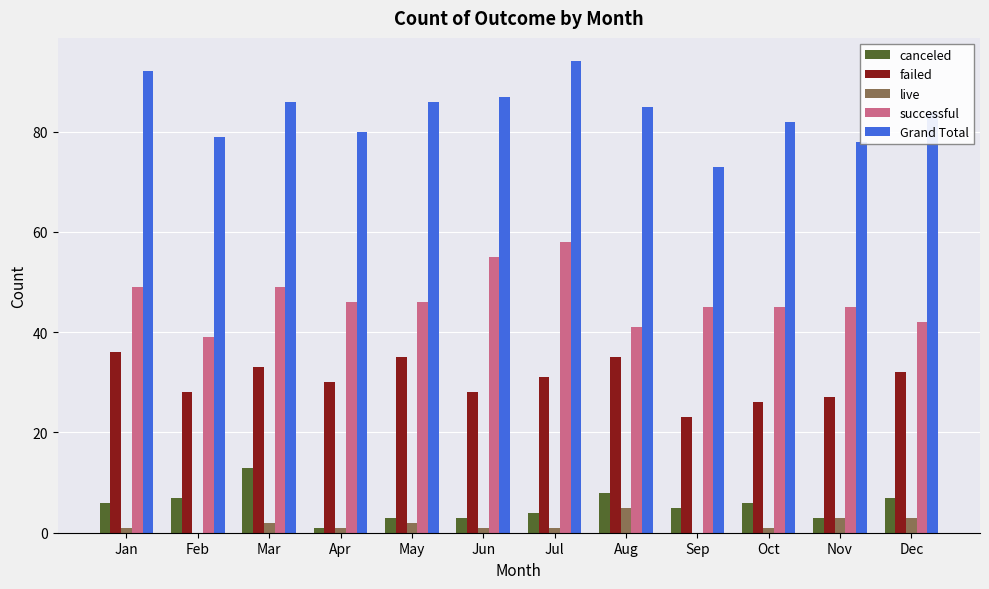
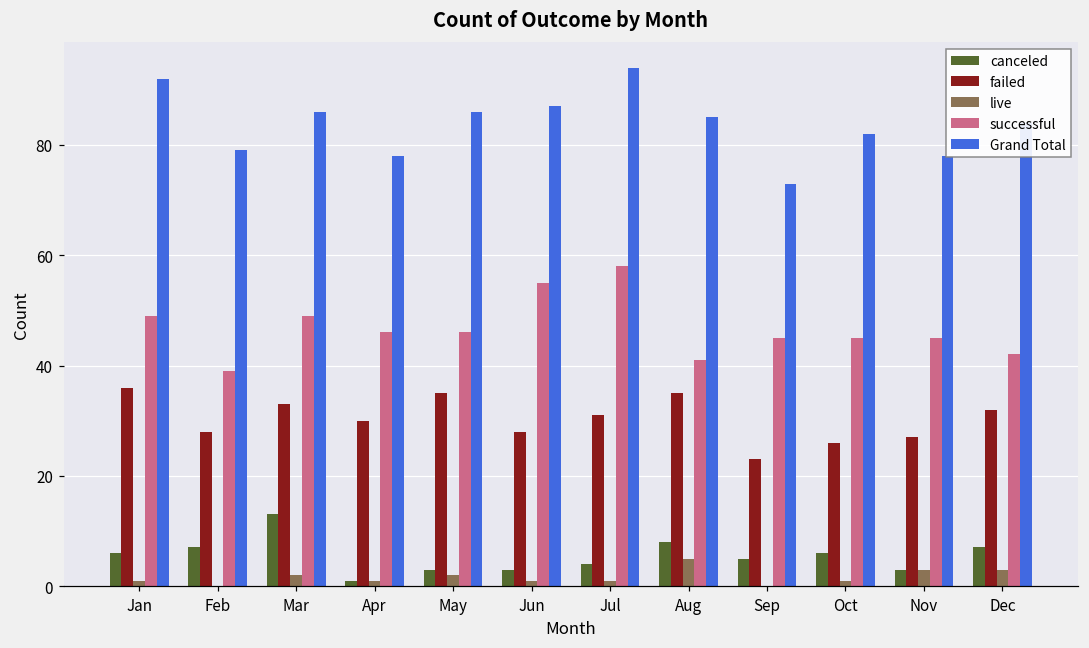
  {
    "canceled": {
      "Jan": 6,
      "Feb": 7,
      "Mar": 13,
      "Apr": 1,
      "May": 3,
      "Jun": 3,
      "Jul": 4,
      "Aug": 8,
      "Sep": 5,
      "Oct": 6,
      "Nov": 3,
      "Dec": 7
    },
    "failed": {
      "Jan": 36,
      "Feb": 28,
      "Mar": 33,
      "Apr": 30,
      "May": 35,
      "Jun": 28,
      "Jul": 31,
      "Aug": 35,
      "Sep": 23,
      "Oct": 26,
      "Nov": 27,
      "Dec": 32
    },
    "live": {
      "Jan": 1,
      "Feb": 0,
      "Mar": 2,
      "Apr": 1,
      "May": 2,
      "Jun": 1,
      "Jul": 1,
      "Aug": 5,
      "Sep": 0,
      "Oct": 1,
      "Nov": 3,
      "Dec": 3
    },
    "successful": {
      "Jan": 49,
      "Feb": 39,
      "Mar": 49,
      "Apr": 46,
      "May": 46,
      "Jun": 55,
      "Jul": 58,
      "Aug": 41,
      "Sep": 45,
      "Oct": 45,
      "Nov": 45,
      "Dec": 42
    },
    "Grand Total": {
      "Jan": 92,
      "Feb": 79,
      "Mar": 86,
-     "Apr": 80,
+     "Apr": 78,
      "May": 86,
      "Jun": 87,
      "Jul": 94,
      "Aug": 85,
      "Sep": 73,
      "Oct": 82
    }
  }
